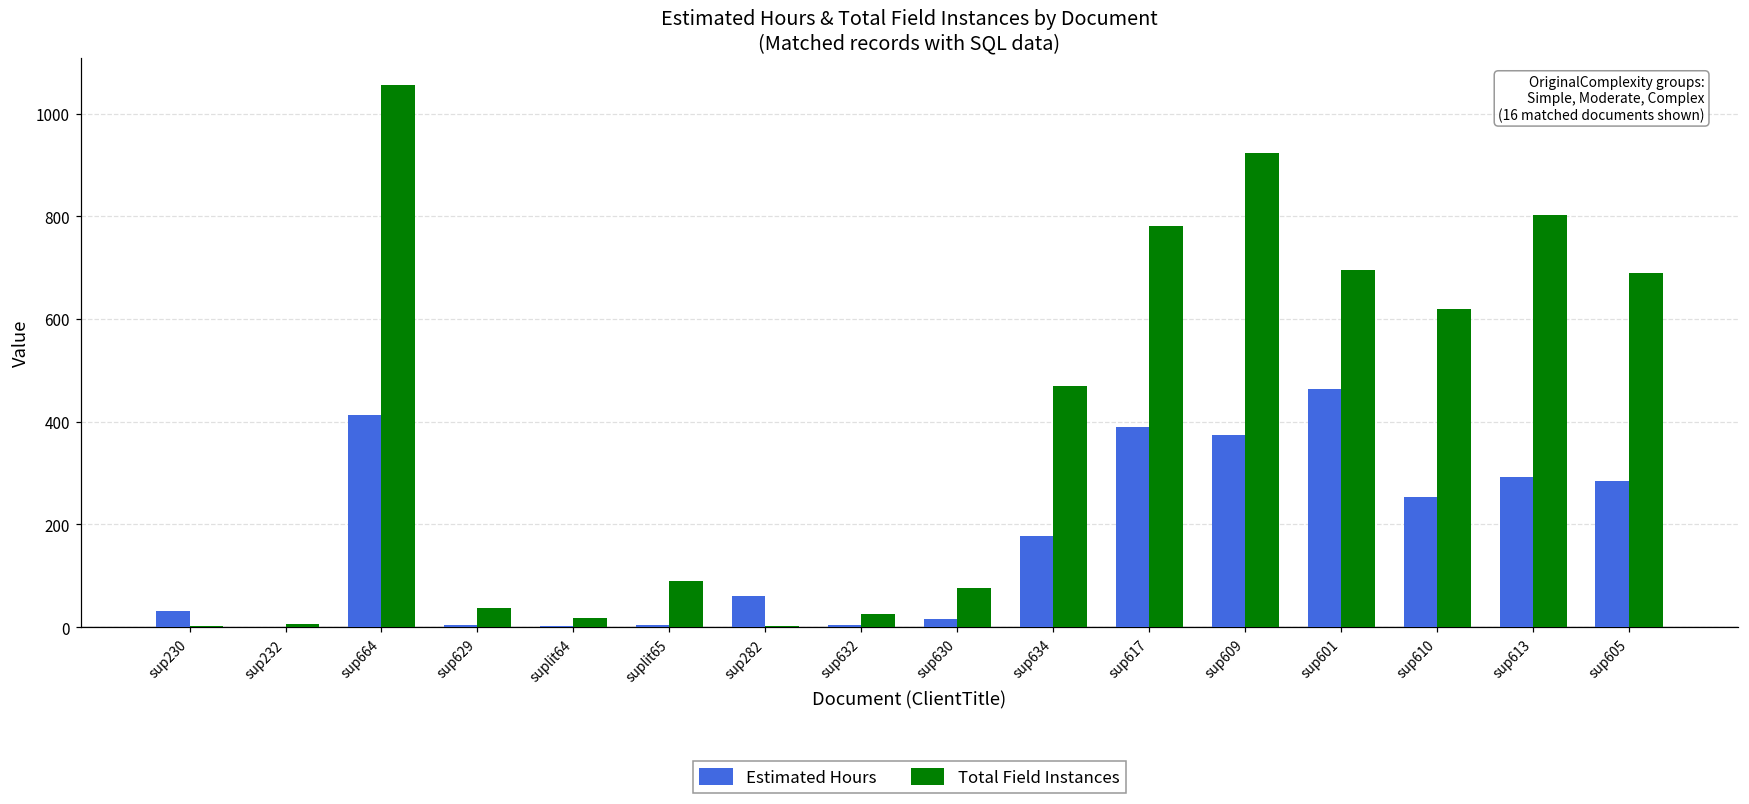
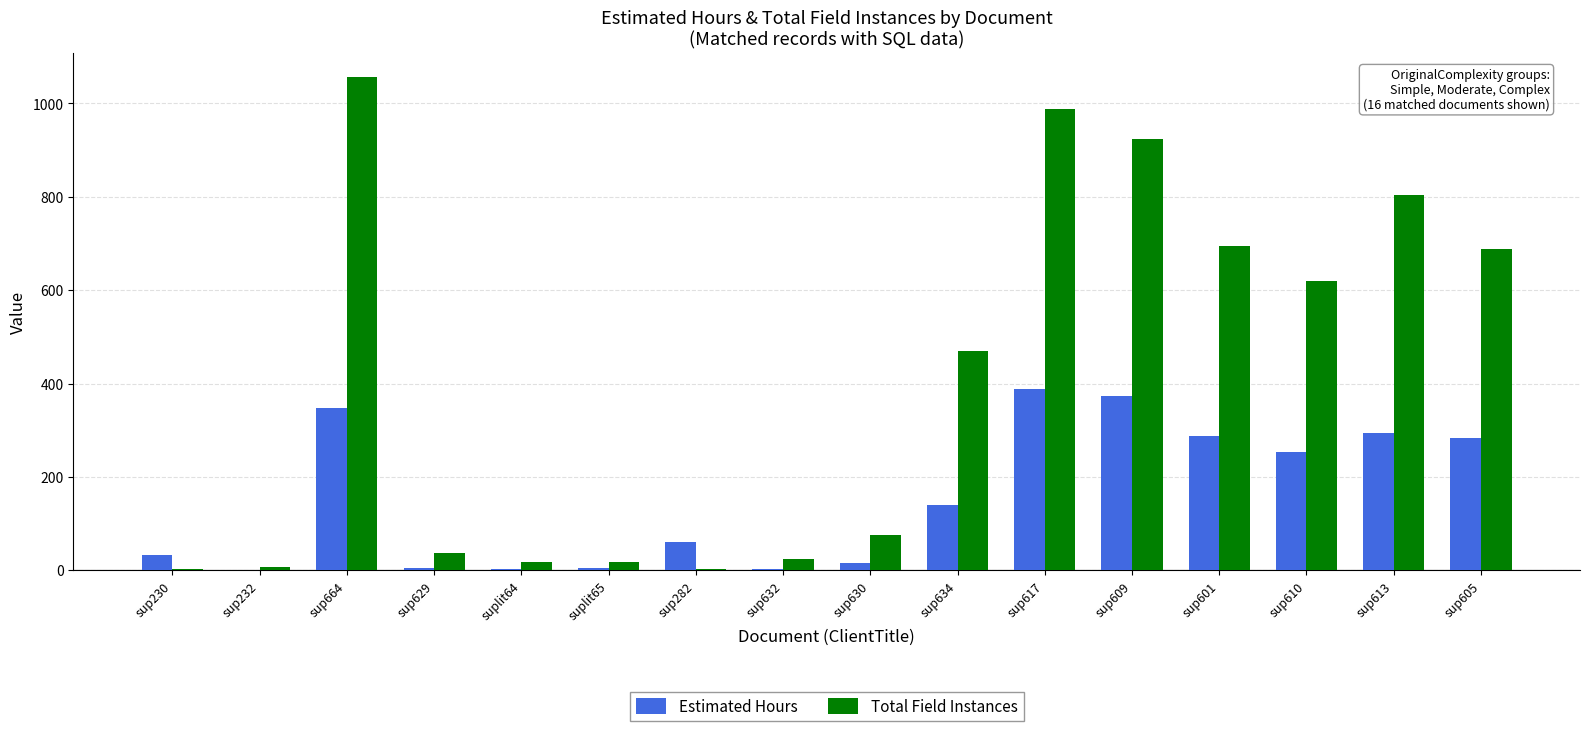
  {
    "Estimated Hours": {
      "sup230": 30,
-     "sup664": 410,
+     "sup664": 350,
      "sup282": 60,
      "sup630": 20,
-     "sup634": 180,
+     "sup634": 140,
      "sup617": 390,
      "sup609": 370,
-     "sup601": 460,
+     "sup601": 290,
      "sup610": 250,
      "sup613": 290,
      "sup605": 280
    },
    "Total Field Instances": {
      "sup232": 10,
      "sup664": 1060,
      "sup629": 40,
      "suplit64": 20,
-     "suplit65": 90,
+     "suplit65": 20,
      "sup632": 30,
      "sup630": 80,
      "sup634": 470,
-     "sup617": 780,
+     "sup617": 990,
      "sup609": 920,
      "sup601": 700,
      "sup610": 620,
      "sup613": 800,
      "sup605": 690
    }
  }
